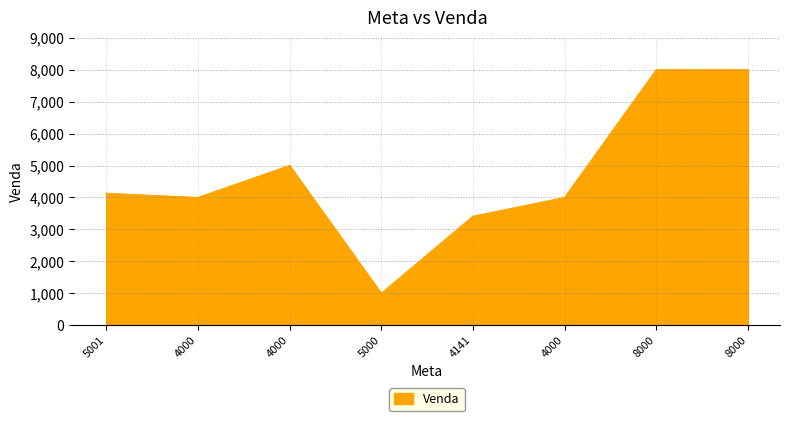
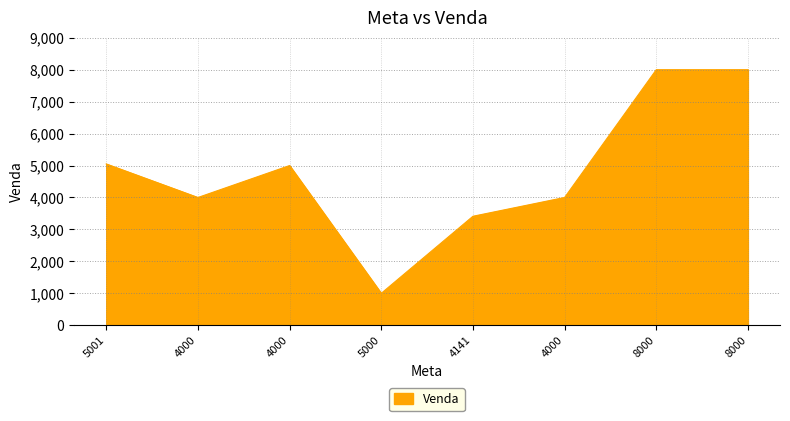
  {
-   "5001": "4,100",
+   "5001": "5,100",
    "5000": "1,000",
    "4141": "3,400"
  }
